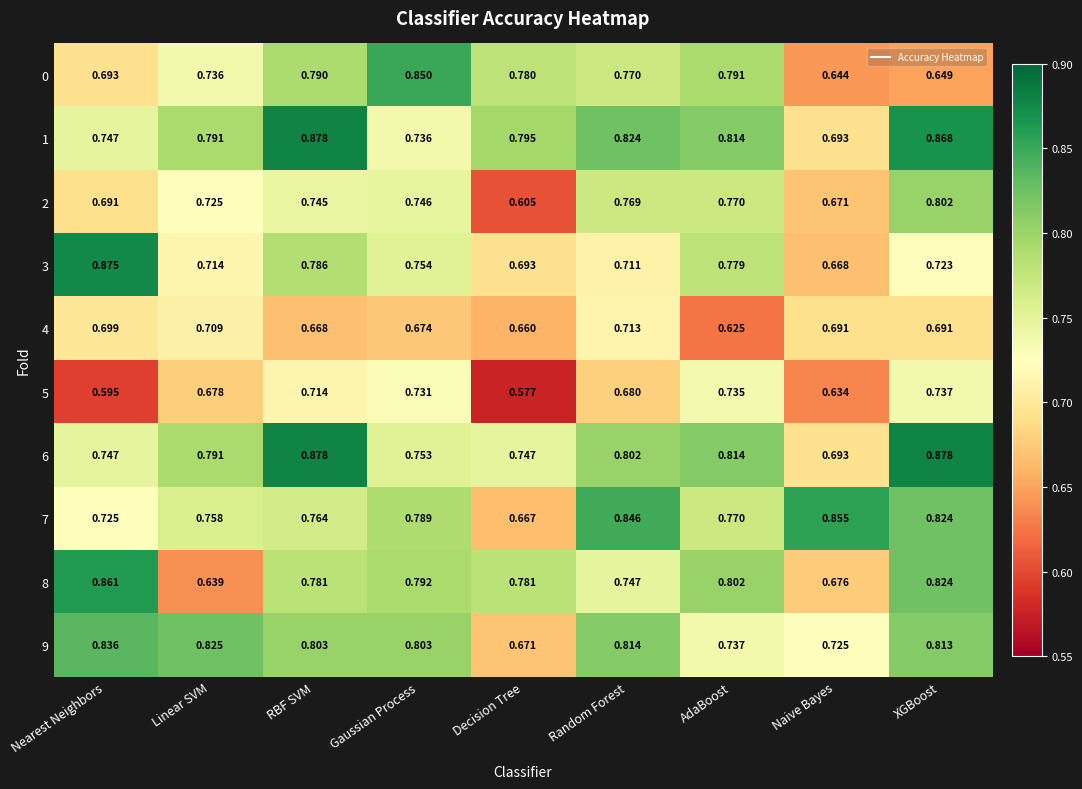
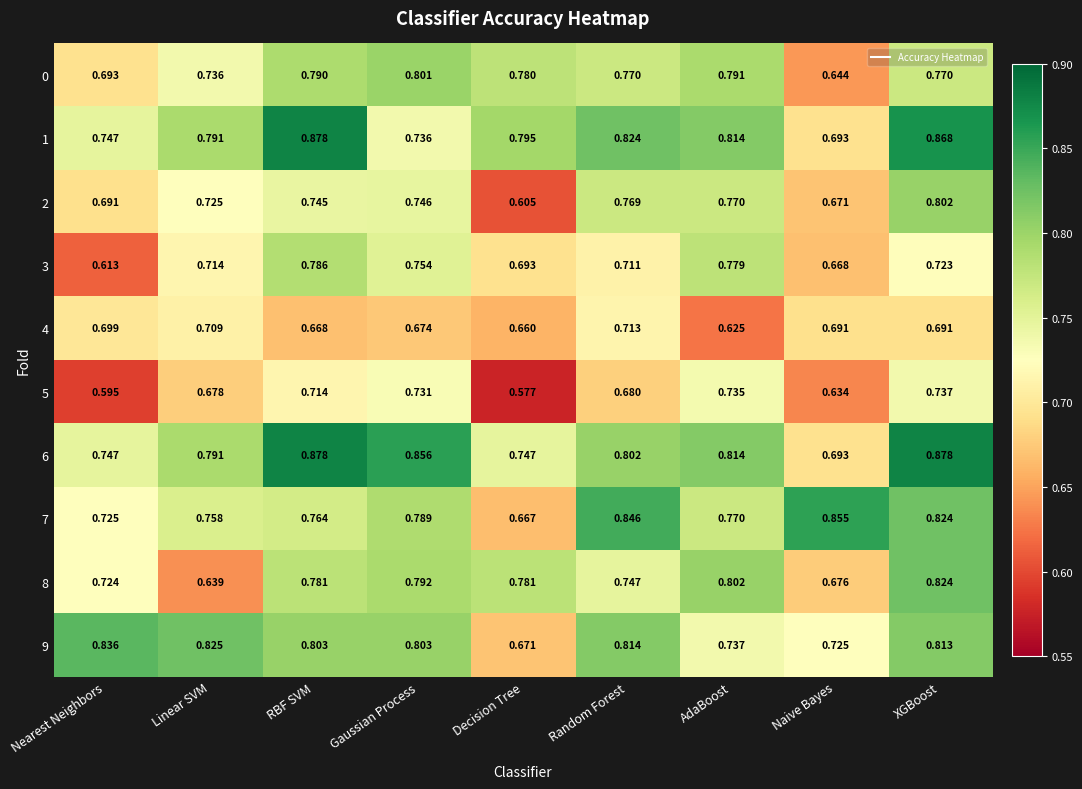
  {
    "0": {
      "Nearest Neighbors": 0.693,
      "Linear SVM": 0.736,
      "RBF SVM": 0.790,
-     "Gaussian Process": 0.850,
+     "Gaussian Process": 0.801,
      "Decision Tree": 0.780,
      "Random Forest": 0.770,
      "AdaBoost": 0.791,
      "Naive Bayes": 0.644,
-     "XGBoost": 0.649
+     "XGBoost": 0.770
    },
    "1": {
      "Nearest Neighbors": 0.747,
      "Linear SVM": 0.791,
      "RBF SVM": 0.878,
      "Gaussian Process": 0.736,
      "Decision Tree": 0.795,
      "Random Forest": 0.824,
      "AdaBoost": 0.814,
      "Naive Bayes": 0.693,
      "XGBoost": 0.868
    },
    "2": {
      "Nearest Neighbors": 0.691,
      "Linear SVM": 0.725,
      "RBF SVM": 0.745,
      "Gaussian Process": 0.746,
      "Decision Tree": 0.605,
      "Random Forest": 0.769,
      "AdaBoost": 0.770,
      "Naive Bayes": 0.671,
      "XGBoost": 0.802
    },
    "3": {
-     "Nearest Neighbors": 0.875,
+     "Nearest Neighbors": 0.613,
      "Linear SVM": 0.714,
      "RBF SVM": 0.786,
      "Gaussian Process": 0.754,
      "Decision Tree": 0.693,
      "Random Forest": 0.711,
      "AdaBoost": 0.779,
      "Naive Bayes": 0.668,
      "XGBoost": 0.723
    },
    "4": {
      "Nearest Neighbors": 0.699,
      "Linear SVM": 0.709,
      "RBF SVM": 0.668,
      "Gaussian Process": 0.674,
      "Decision Tree": 0.660,
      "Random Forest": 0.713,
      "AdaBoost": 0.625,
      "Naive Bayes": 0.691,
      "XGBoost": 0.691
    },
    "5": {
      "Nearest Neighbors": 0.595,
      "Linear SVM": 0.678,
      "RBF SVM": 0.714,
      "Gaussian Process": 0.731,
      "Decision Tree": 0.577,
      "Random Forest": 0.680,
      "AdaBoost": 0.735,
      "Naive Bayes": 0.634,
      "XGBoost": 0.737
    },
    "6": {
      "Nearest Neighbors": 0.747,
      "Linear SVM": 0.791,
      "RBF SVM": 0.878,
-     "Gaussian Process": 0.753,
+     "Gaussian Process": 0.856,
      "Decision Tree": 0.747,
      "Random Forest": 0.802,
      "AdaBoost": 0.814,
      "Naive Bayes": 0.693,
      "XGBoost": 0.878
    },
    "7": {
      "Nearest Neighbors": 0.725,
      "Linear SVM": 0.758,
      "RBF SVM": 0.764,
      "Gaussian Process": 0.789,
      "Decision Tree": 0.667,
      "Random Forest": 0.846,
      "AdaBoost": 0.770,
      "Naive Bayes": 0.855,
      "XGBoost": 0.824
    },
    "8": {
-     "Nearest Neighbors": 0.861,
+     "Nearest Neighbors": 0.724,
      "Linear SVM": 0.639,
      "RBF SVM": 0.781,
      "Gaussian Process": 0.792,
      "Decision Tree": 0.781,
      "Random Forest": 0.747,
      "AdaBoost": 0.802,
      "Naive Bayes": 0.676,
      "XGBoost": 0.824
    },
    "9": {
      "Nearest Neighbors": 0.836,
      "Linear SVM": 0.825,
      "RBF SVM": 0.803,
      "Gaussian Process": 0.803,
      "Decision Tree": 0.671,
      "Random Forest": 0.814,
      "AdaBoost": 0.737,
      "Naive Bayes": 0.725,
      "XGBoost": 0.813
    }
  }
